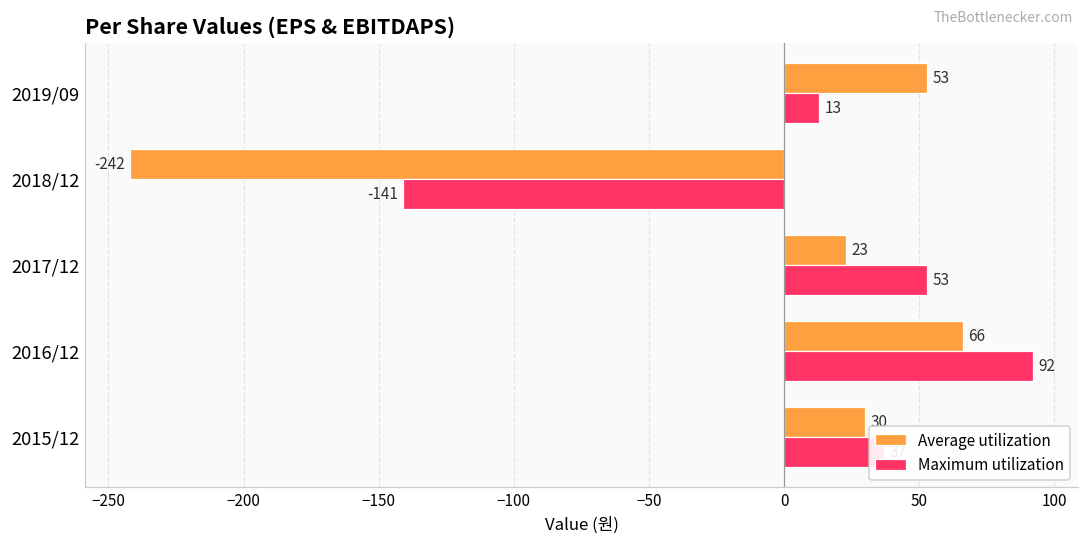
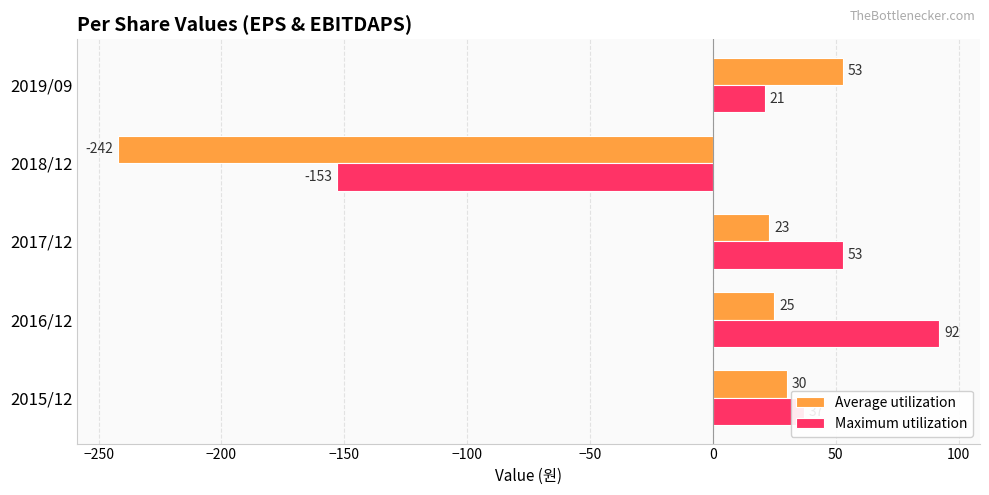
  {
    "Average utilization": {
      "2019/09": 53,
      "2018/12": -242,
      "2017/12": 23,
-     "2016/12": 66
+     "2016/12": 25
    },
    "Maximum utilization": {
-     "2019/09": 13,
-     "2018/12": -141,
+     "2019/09": 21,
+     "2018/12": -153,
      "2017/12": 53,
      "2016/12": 92
    }
  }
